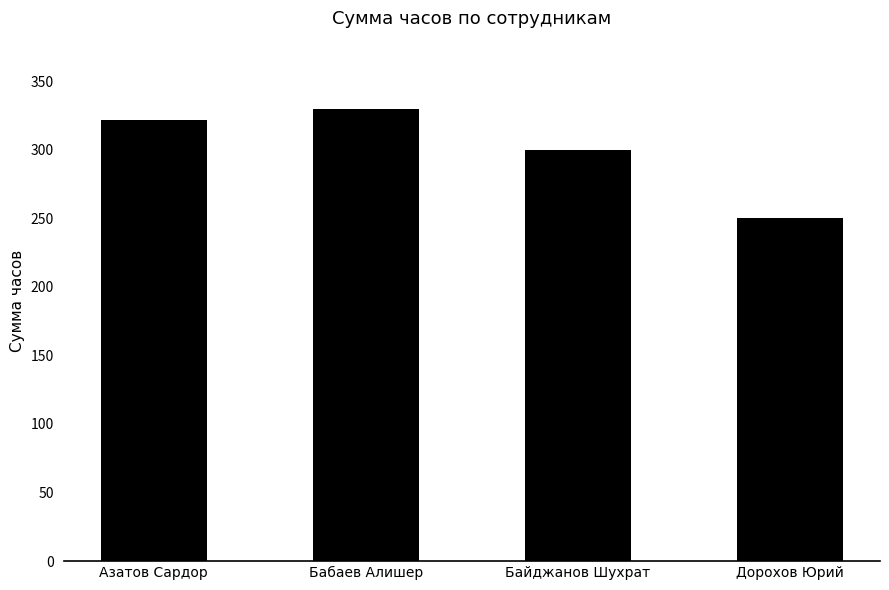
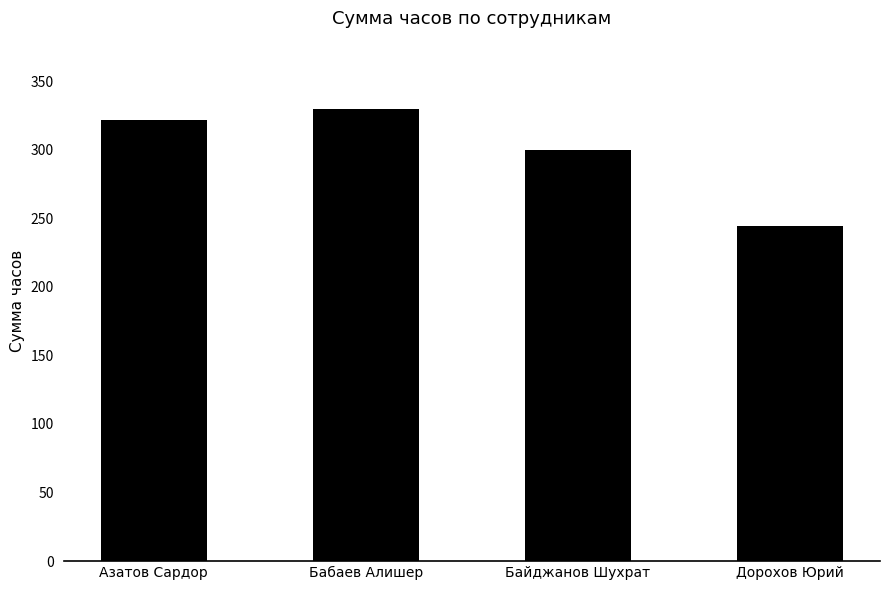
  {
    "Азатов Сардор": 322,
    "Бабаев Алишер": 330,
    "Байджанов Шухрат": 300,
-   "Дорохов Юрий": 250
+   "Дорохов Юрий": 244
  }
